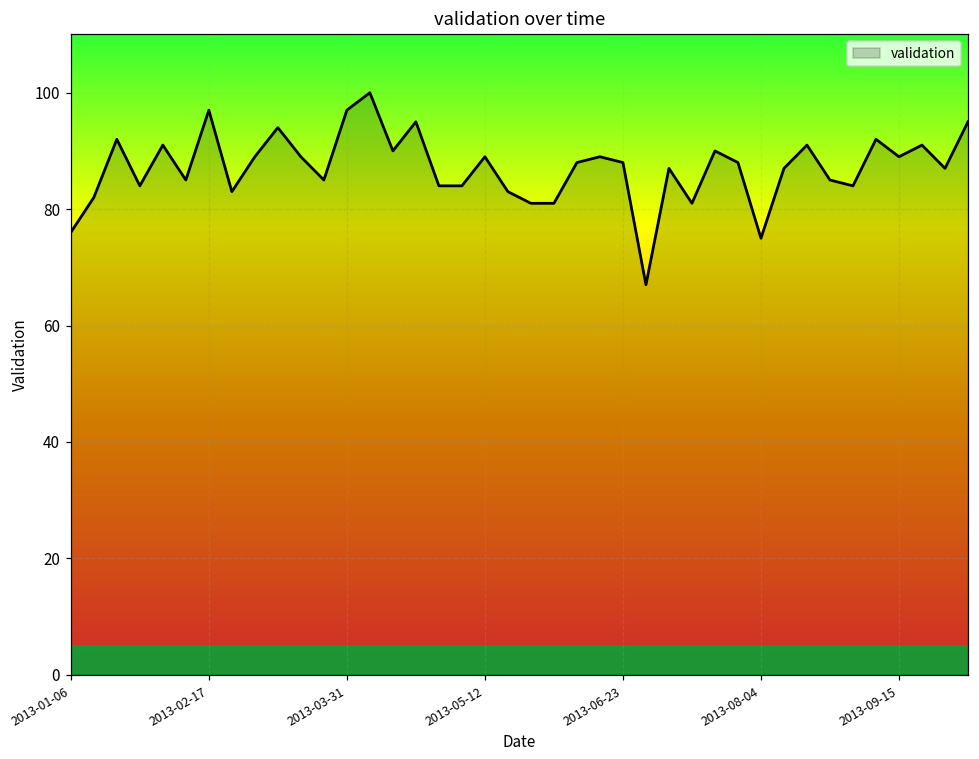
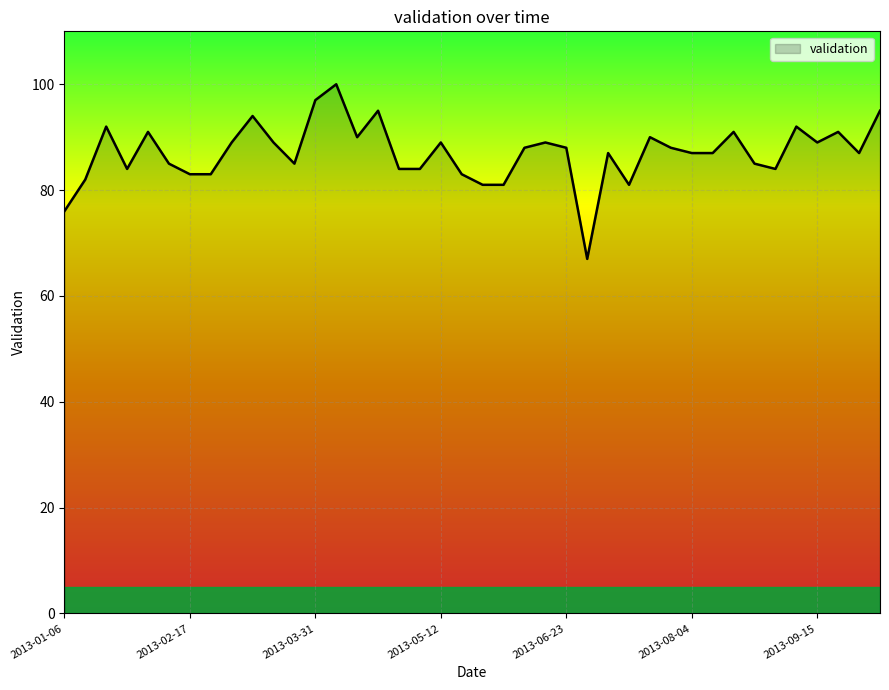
  {
    "2013-01-06": 76,
-   "2013-02-17": 97,
+   "2013-02-17": 83,
    "2013-03-31": 97,
    "2013-05-12": 89,
    "2013-06-23": 88,
-   "2013-08-04": 75,
+   "2013-08-04": 87,
    "2013-09-15": 89
  }
